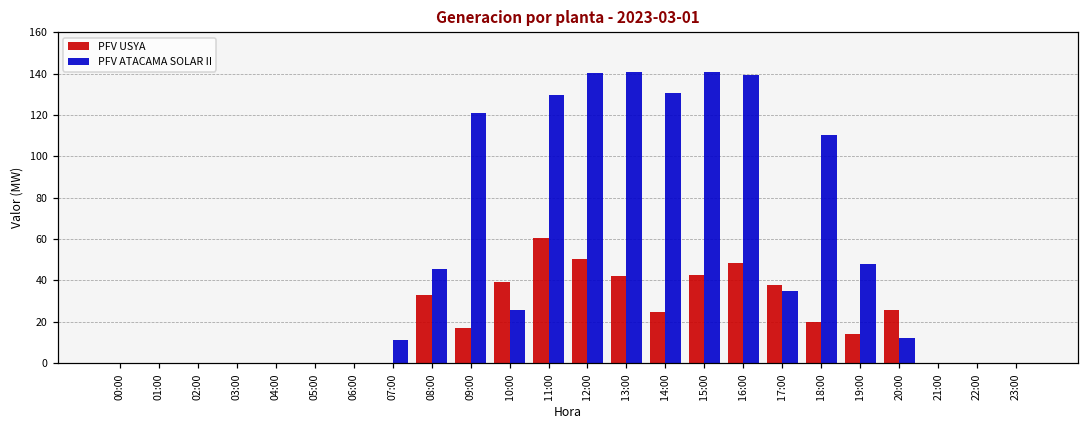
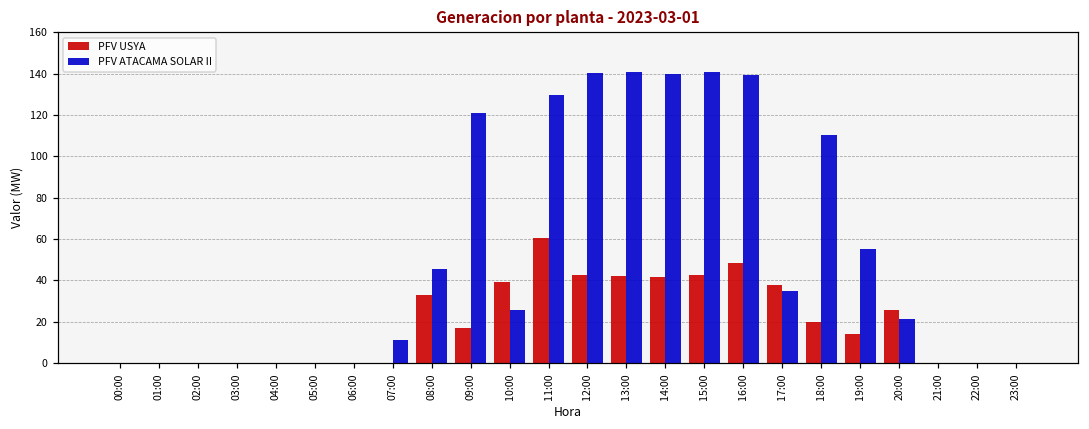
  {
    "PFV USYA": {
      "00:00": 0,
      "01:00": 0,
      "02:00": 0,
      "03:00": 0,
      "04:00": 0,
      "05:00": 0,
      "06:00": 0,
      "08:00": 33,
      "09:00": 17,
      "10:00": 39,
      "11:00": 60,
-     "12:00": 50,
+     "12:00": 43,
      "13:00": 42,
-     "14:00": 25,
+     "14:00": 42,
      "15:00": 43,
      "16:00": 48,
      "17:00": 38,
      "18:00": 20,
      "19:00": 14,
      "20:00": 25,
      "21:00": 0,
      "22:00": 0,
      "23:00": 0
    },
    "PFV ATACAMA SOLAR II": {
      "00:00": 0,
      "01:00": 0,
      "02:00": 0,
      "03:00": 0,
      "04:00": 0,
      "05:00": 0,
      "06:00": 0,
      "07:00": 11,
      "08:00": 46,
      "09:00": 121,
      "10:00": 26,
      "11:00": 130,
      "12:00": 140,
      "13:00": 141,
-     "14:00": 130,
+     "14:00": 140,
      "15:00": 141,
      "16:00": 139,
      "17:00": 35,
      "18:00": 110,
-     "19:00": 48,
-     "20:00": 12,
+     "19:00": 55,
+     "20:00": 22,
      "21:00": 0,
      "22:00": 0,
      "23:00": 0
    }
  }
